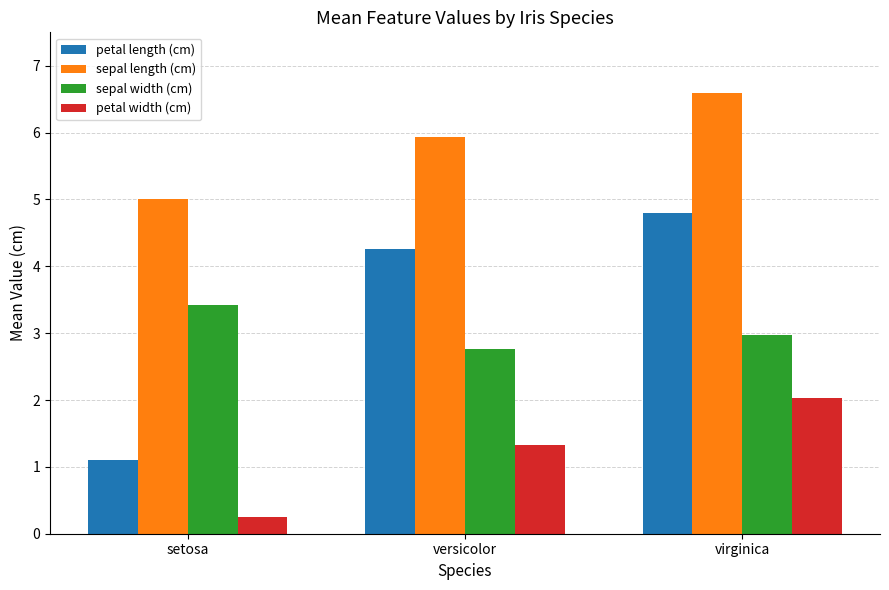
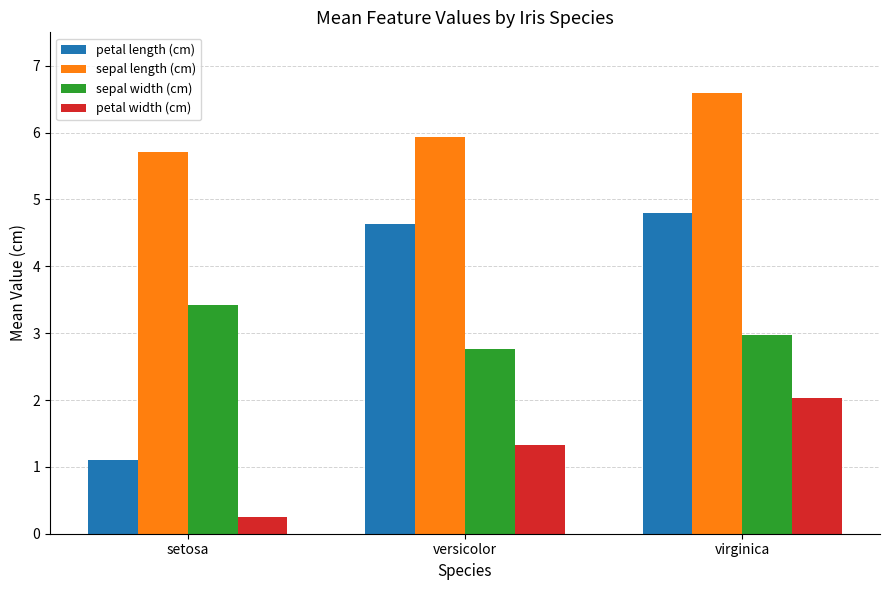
  {
    "petal length (cm)": {
      "setosa": 1.1,
-     "versicolor": 4.3,
+     "versicolor": 4.6,
      "virginica": 4.8
    },
    "sepal length (cm)": {
-     "setosa": 5.0,
+     "setosa": 5.7,
      "versicolor": 5.9,
      "virginica": 6.6
    },
    "sepal width (cm)": {
      "setosa": 3.4,
      "versicolor": 2.8,
      "virginica": 3.0
    },
    "petal width (cm)": {
      "setosa": 0.2,
      "versicolor": 1.3,
      "virginica": 2.0
    }
  }
